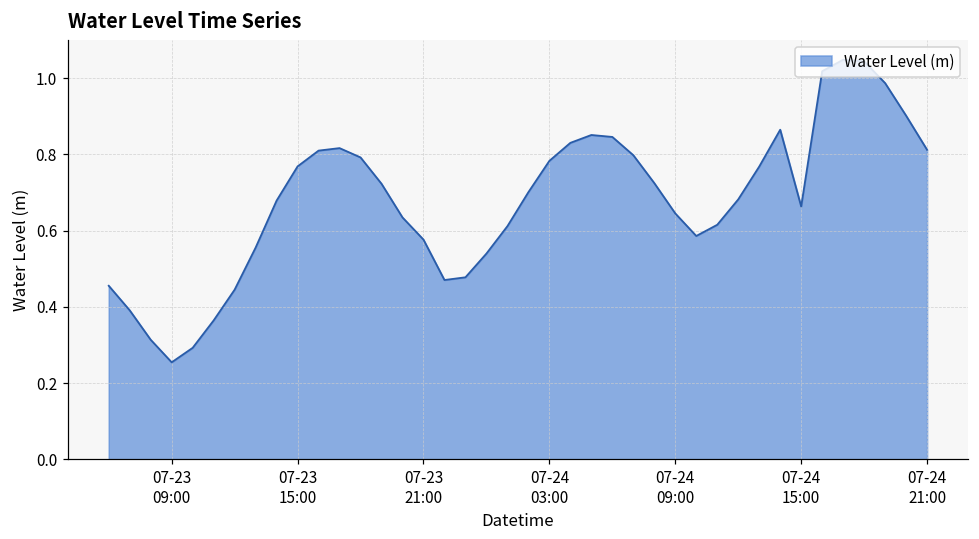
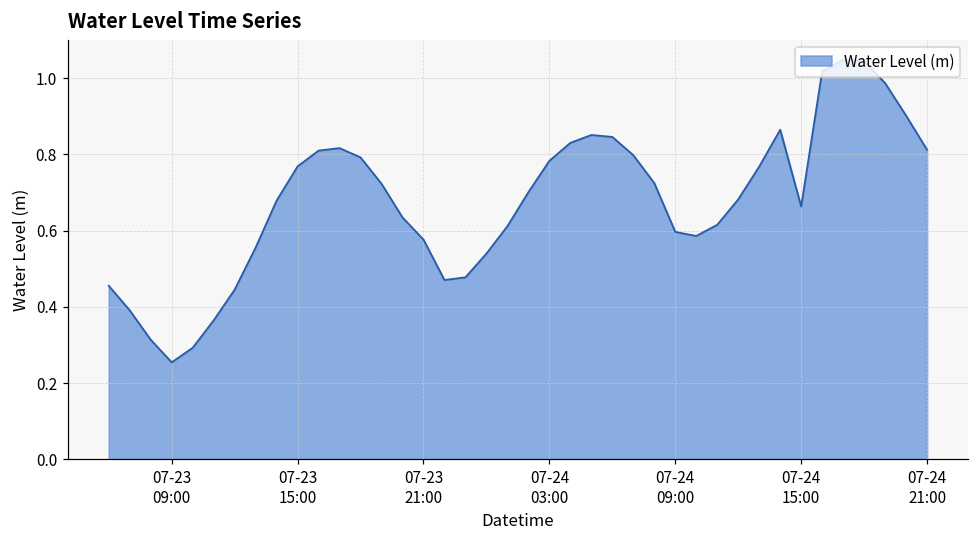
  {
    "07-23 09:00": 0.25,
    "07-23 15:00": 0.77,
    "07-23 21:00": 0.58,
    "07-24 03:00": 0.78,
-   "07-24 09:00": 0.64,
+   "07-24 09:00": 0.60,
    "07-24 15:00": 0.66,
    "07-24 21:00": 0.81
  }
